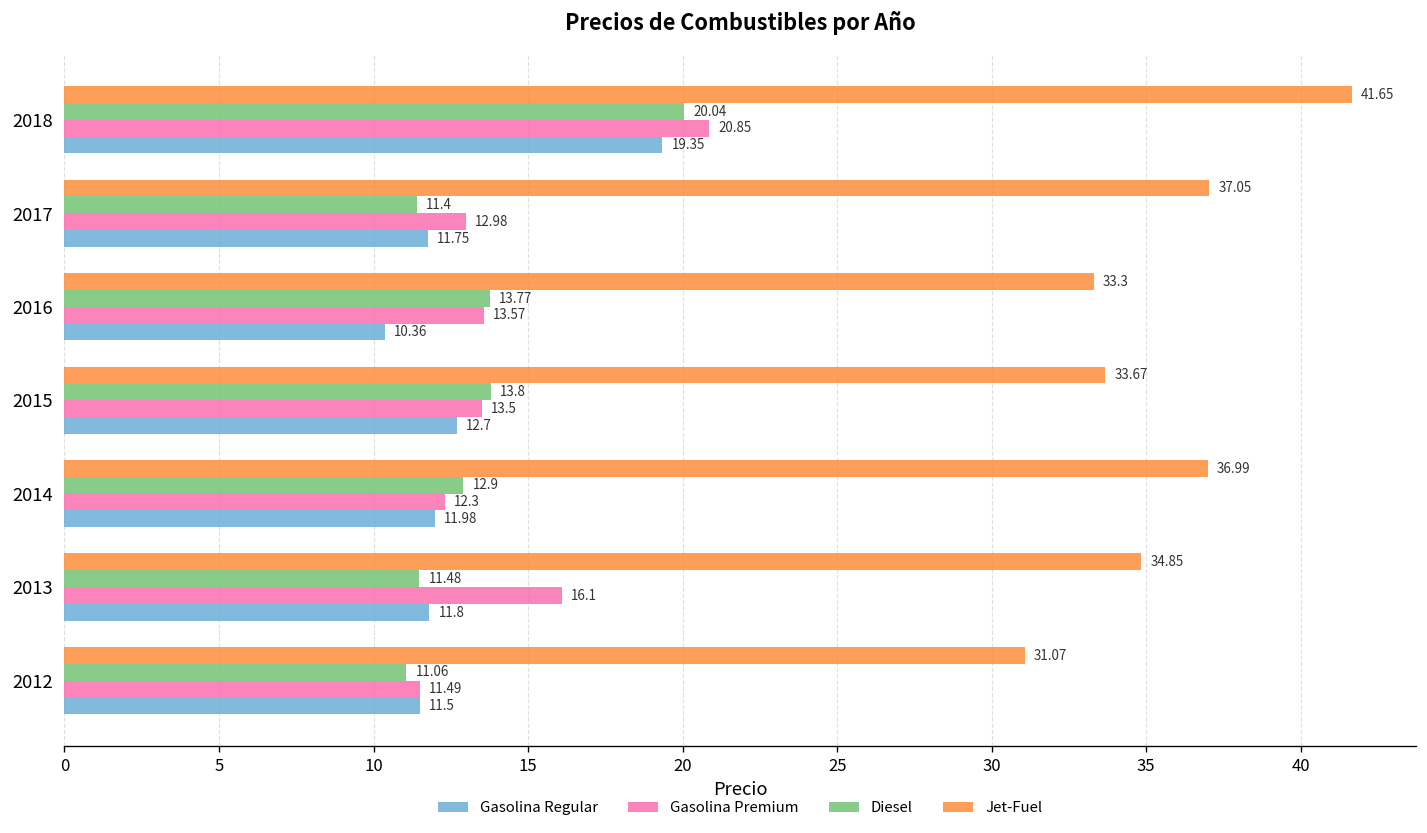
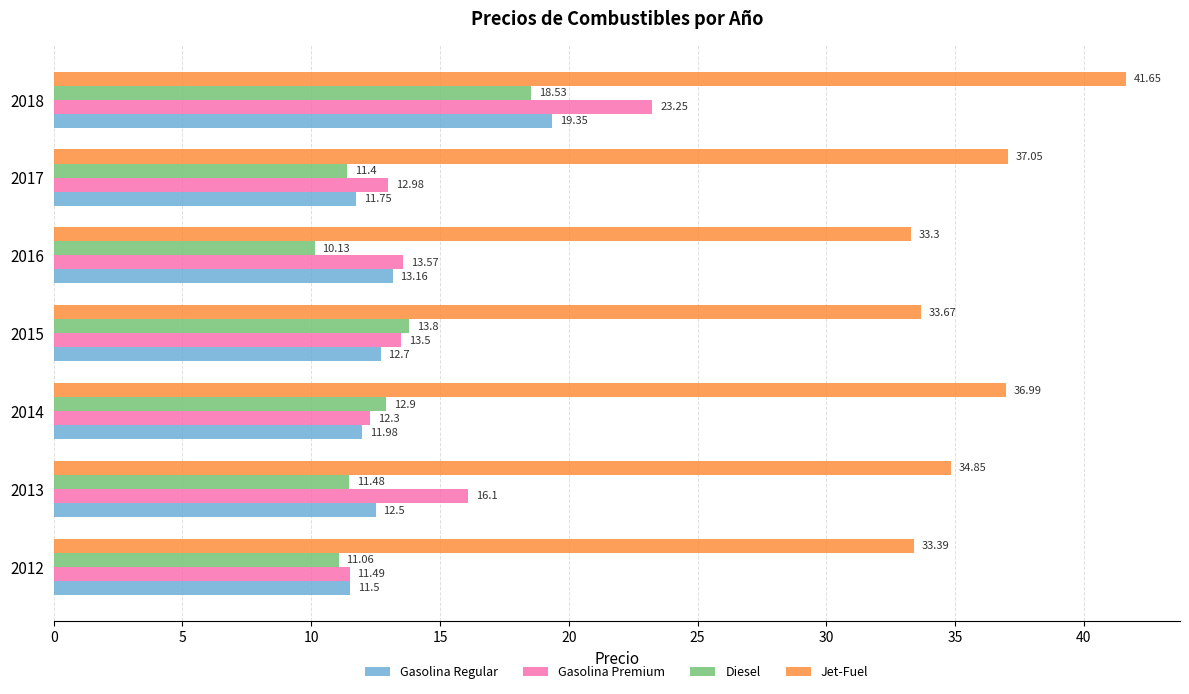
  {
    "Gasolina Regular": {
      "2018": 19.35,
      "2017": 11.75,
-     "2016": 10.36,
+     "2016": 13.16,
      "2015": 12.7,
      "2014": 11.98,
-     "2013": 11.8,
+     "2013": 12.5,
      "2012": 11.5
    },
    "Gasolina Premium": {
-     "2018": 20.85,
+     "2018": 23.25,
      "2017": 12.98,
      "2016": 13.57,
      "2015": 13.5,
      "2014": 12.3,
      "2013": 16.1,
      "2012": 11.49
    },
    "Diesel": {
-     "2018": 20.04,
+     "2018": 18.53,
      "2017": 11.4,
-     "2016": 13.77,
+     "2016": 10.13,
      "2015": 13.8,
      "2014": 12.9,
      "2013": 11.48,
      "2012": 11.06
    },
    "Jet-Fuel": {
      "2018": 41.65,
      "2017": 37.05,
      "2016": 33.3,
      "2015": 33.67,
      "2014": 36.99,
      "2013": 34.85,
-     "2012": 31.07
+     "2012": 33.39
    }
  }
